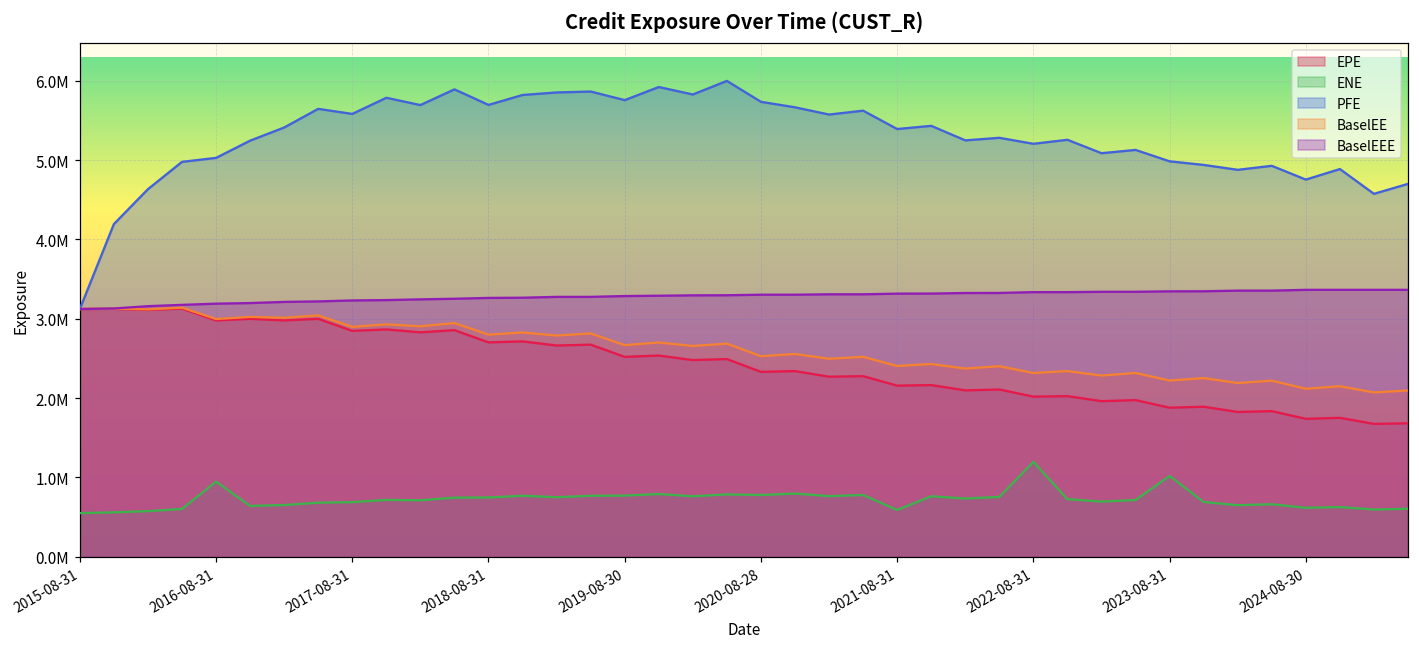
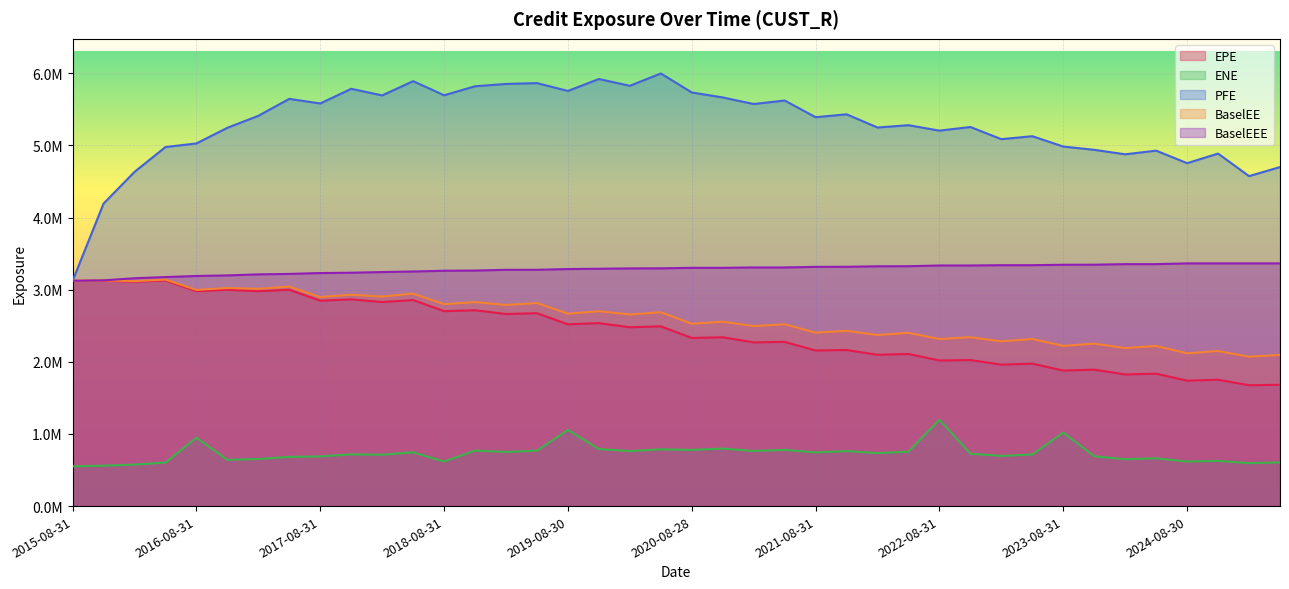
  {
    "ENE": {
      "2015-08-31": 600000,
      "2016-08-31": 900000,
      "2017-08-31": 700000,
-     "2018-08-31": 700000,
-     "2019-08-30": 800000,
+     "2018-08-31": 600000,
+     "2019-08-30": 1100000,
      "2020-08-28": 800000,
-     "2021-08-31": 600000,
+     "2021-08-31": 700000,
      "2022-08-31": 1200000,
      "2023-08-31": 1000000,
      "2024-08-30": 600000
    }
  }
